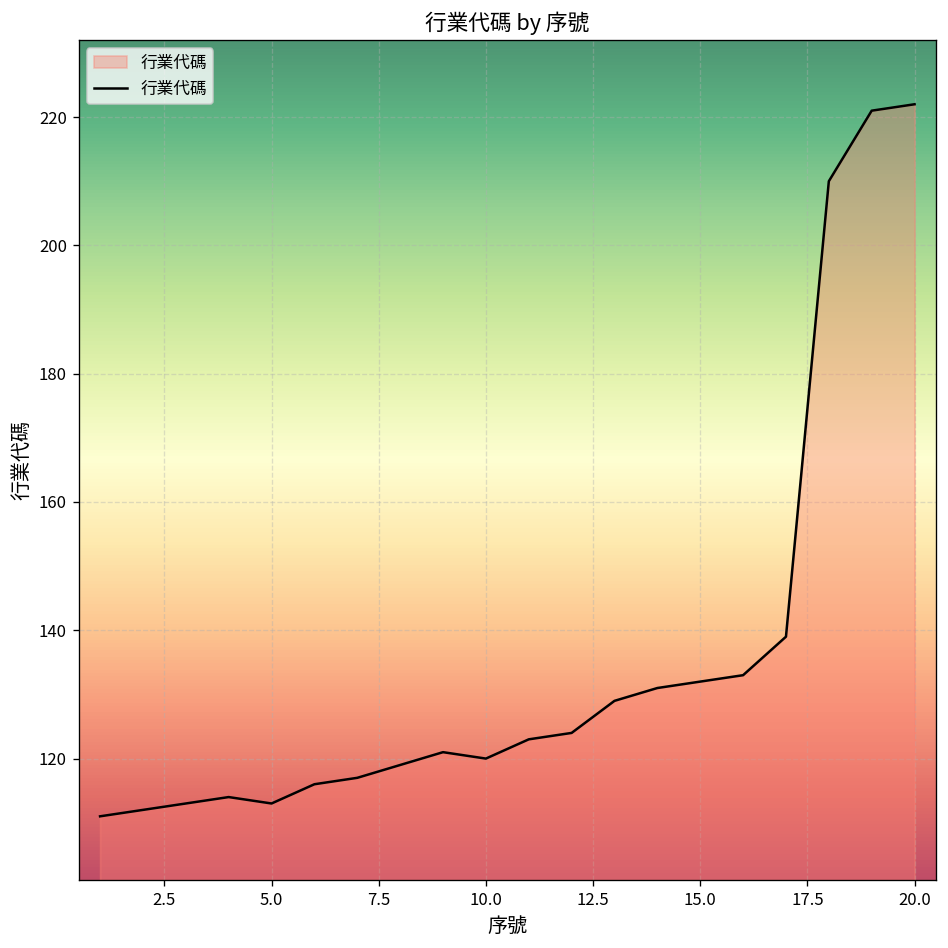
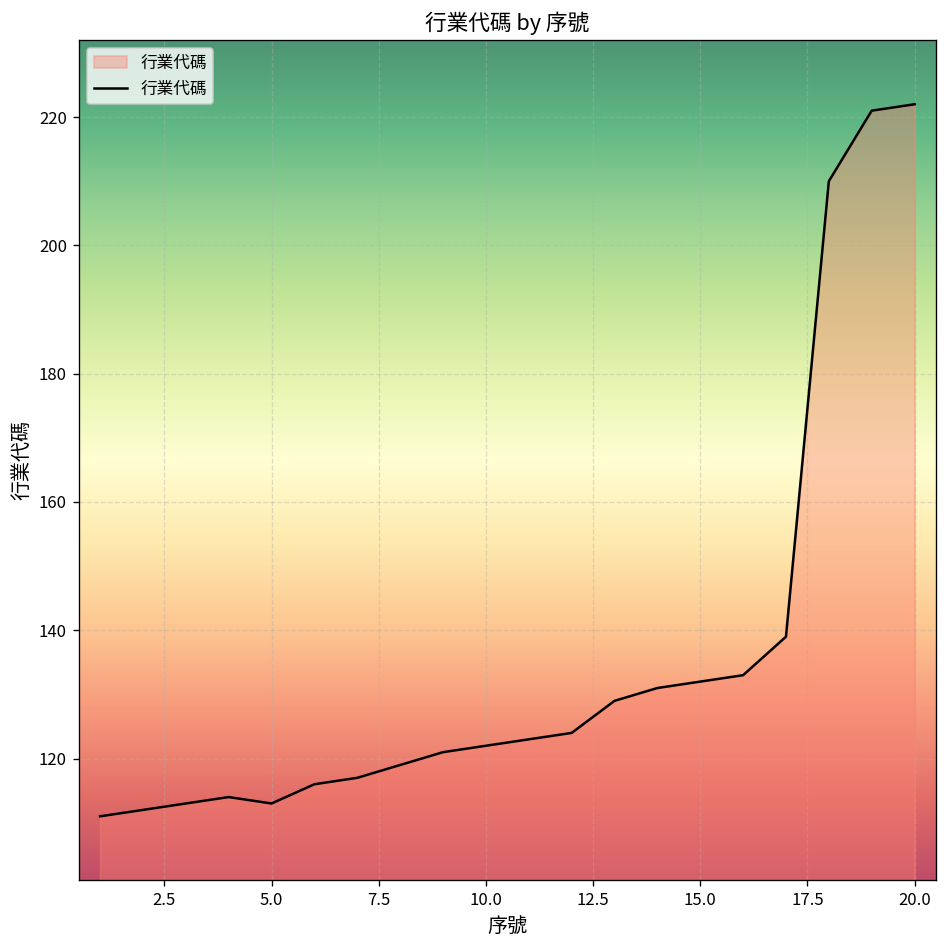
  {
    "5.0": 113,
-   "10.0": 120,
+   "10.0": 122,
    "15.0": 132,
    "20.0": 222
  }
